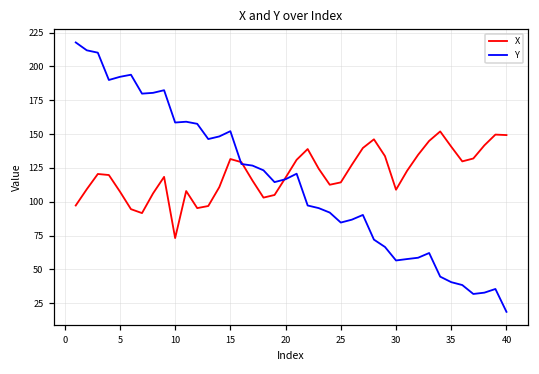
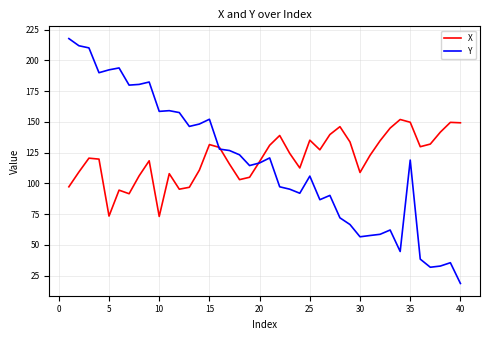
  {
    "X": {
-     "5": 107,
+     "5": 73,
      "10": 73,
      "15": 132,
-     "25": 114,
+     "25": 135,
      "30": 109,
-     "35": 141,
+     "35": 150,
      "40": 149
    },
    "Y": {
      "5": 192,
      "10": 159,
      "15": 152,
-     "25": 85,
+     "25": 106,
      "30": 57,
-     "35": 41,
+     "35": 119,
      "40": 19
    }
  }
